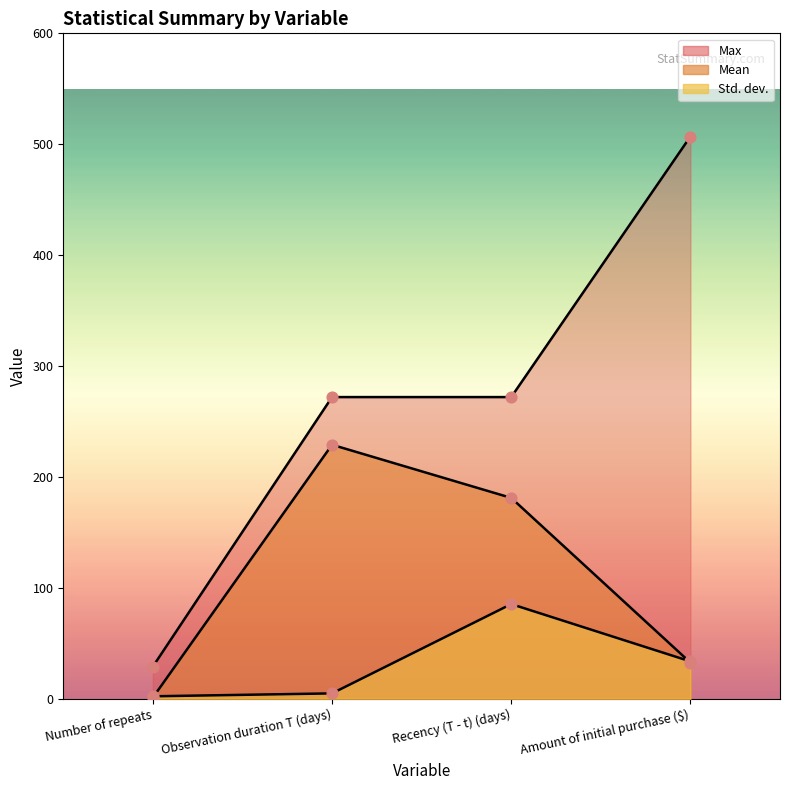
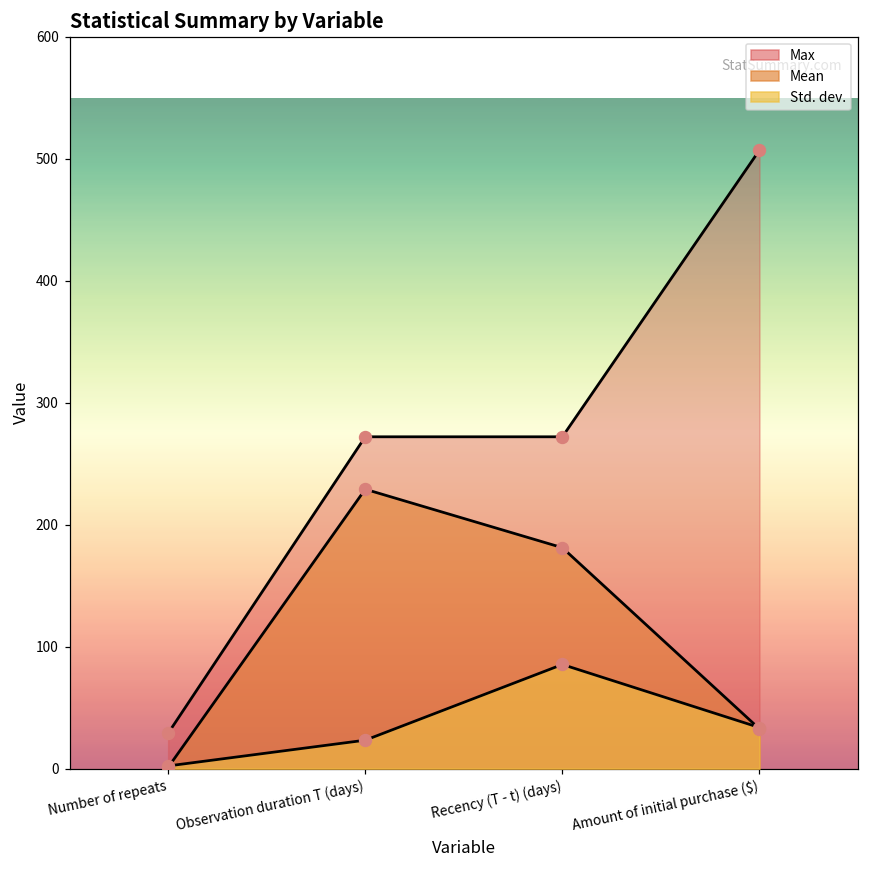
  {
    "Std. dev.": {
-     "Observation duration T (days)": 5,
+     "Observation duration T (days)": 23,
      "Recency (T - t) (days)": 85
    }
  }
